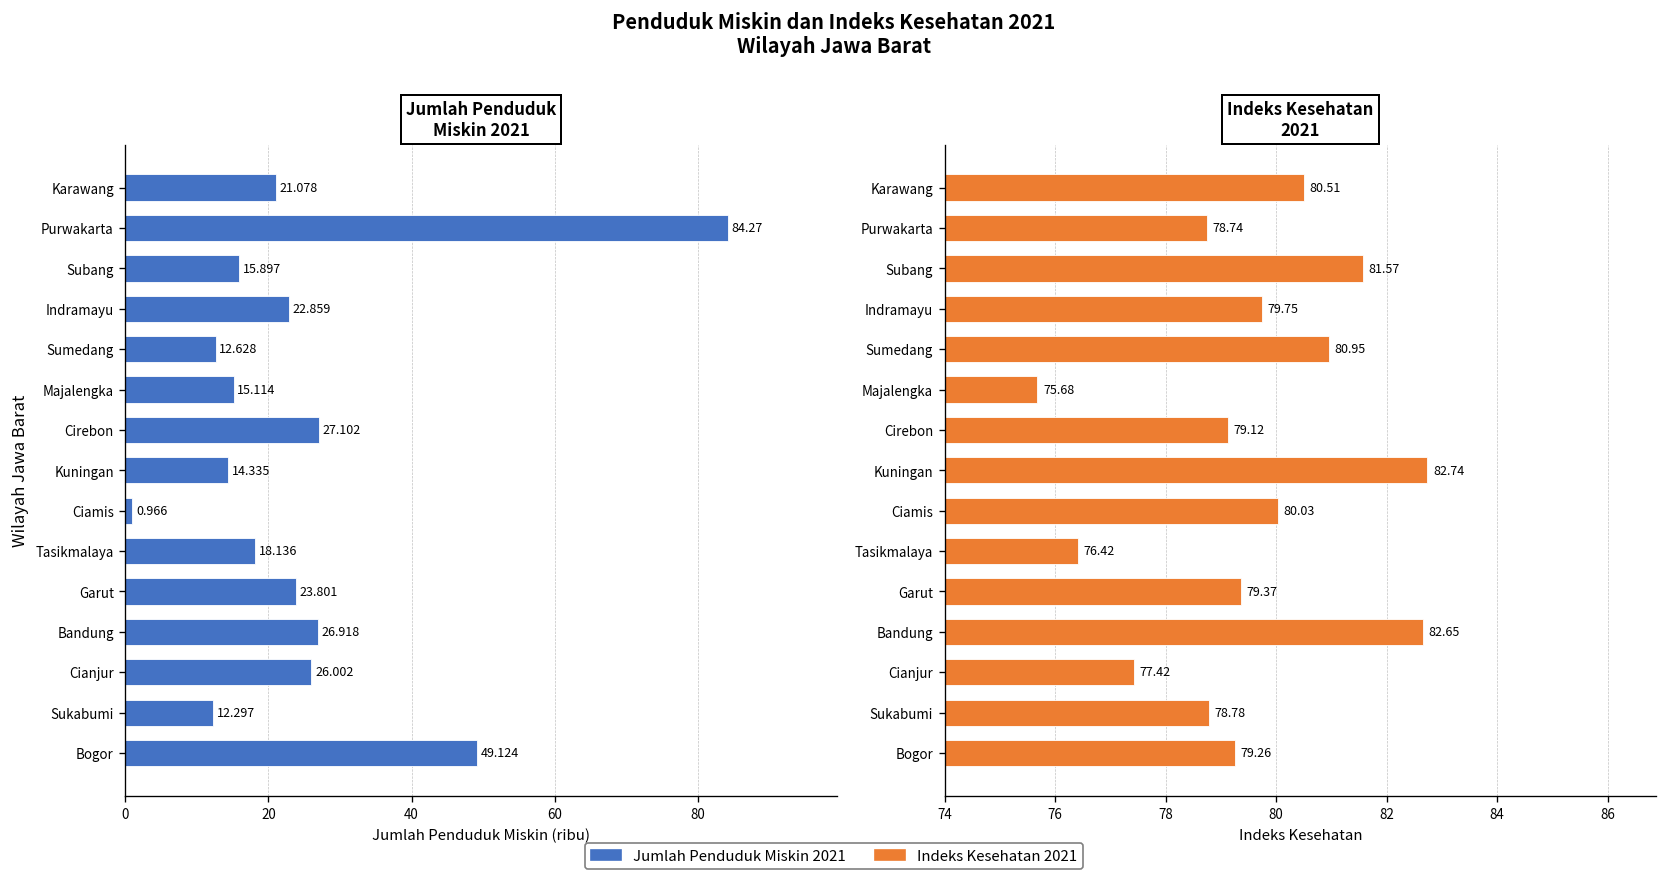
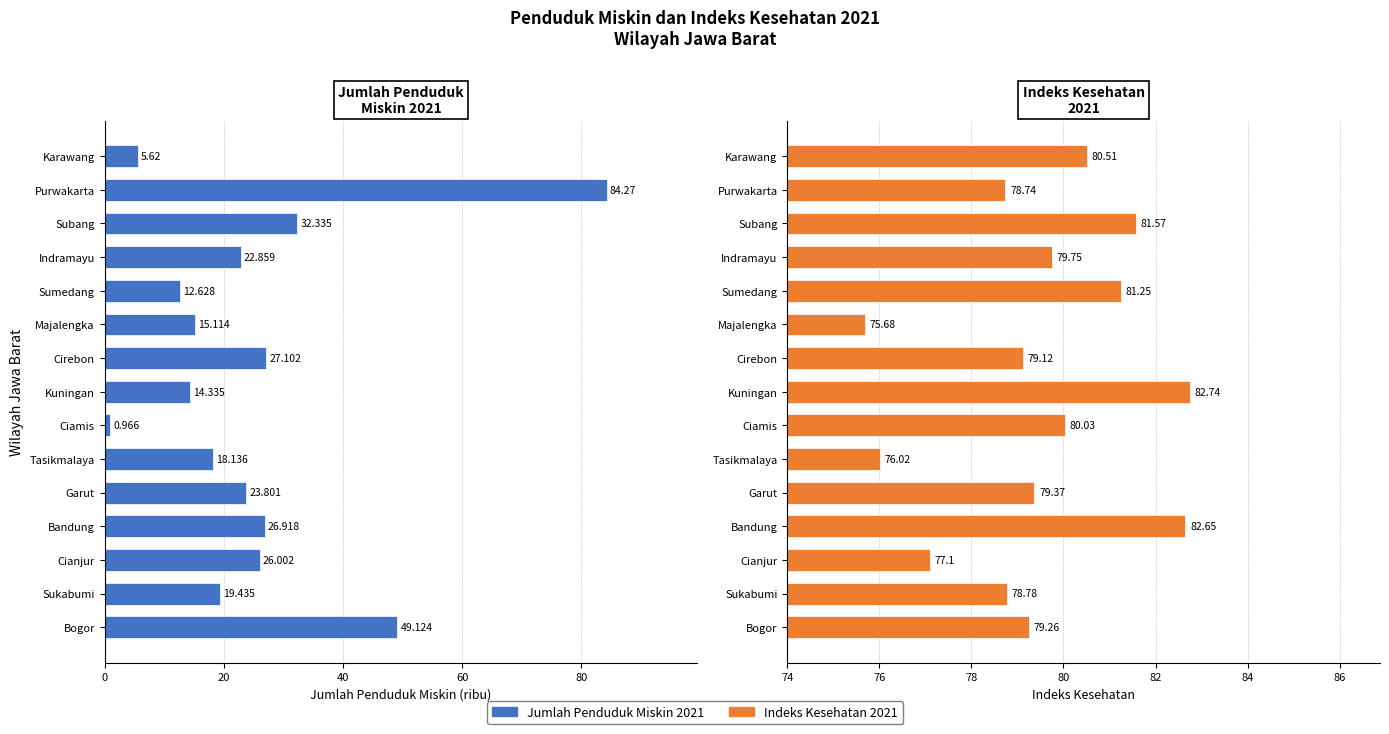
  {
    "Jumlah Penduduk Miskin 2021": {
-     "Karawang": 21.078,
+     "Karawang": 5.62,
      "Purwakarta": 84.27,
-     "Subang": 15.897,
+     "Subang": 32.335,
      "Indramayu": 22.859,
      "Sumedang": 12.628,
      "Majalengka": 15.114,
      "Cirebon": 27.102,
      "Kuningan": 14.335,
      "Ciamis": 0.966,
      "Tasikmalaya": 18.136,
      "Garut": 23.801,
      "Bandung": 26.918,
      "Cianjur": 26.002,
-     "Sukabumi": 12.297,
+     "Sukabumi": 19.435,
      "Bogor": 49.124
    },
    "Indeks Kesehatan 2021": {
      "Karawang": 80.51,
      "Purwakarta": 78.74,
      "Subang": 81.57,
      "Indramayu": 79.75,
-     "Sumedang": 80.95,
+     "Sumedang": 81.25,
      "Majalengka": 75.68,
      "Cirebon": 79.12,
      "Kuningan": 82.74,
      "Ciamis": 80.03,
-     "Tasikmalaya": 76.42,
+     "Tasikmalaya": 76.02,
      "Garut": 79.37,
      "Bandung": 82.65,
-     "Cianjur": 77.42,
+     "Cianjur": 77.1,
      "Sukabumi": 78.78,
      "Bogor": 79.26
    }
  }
